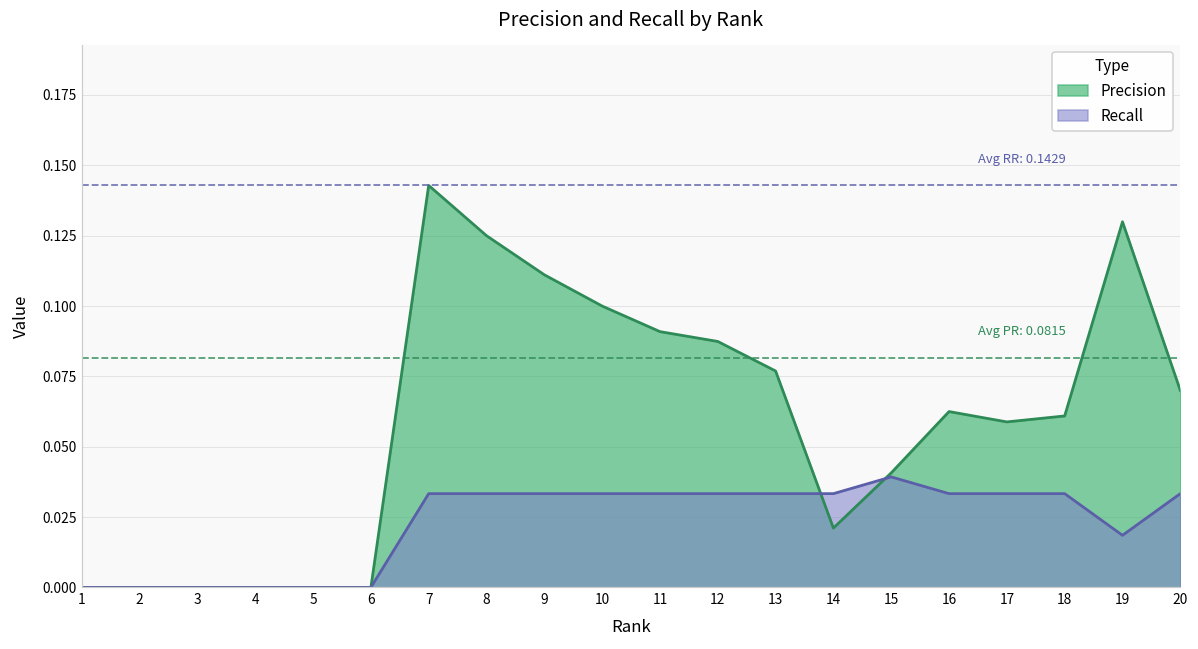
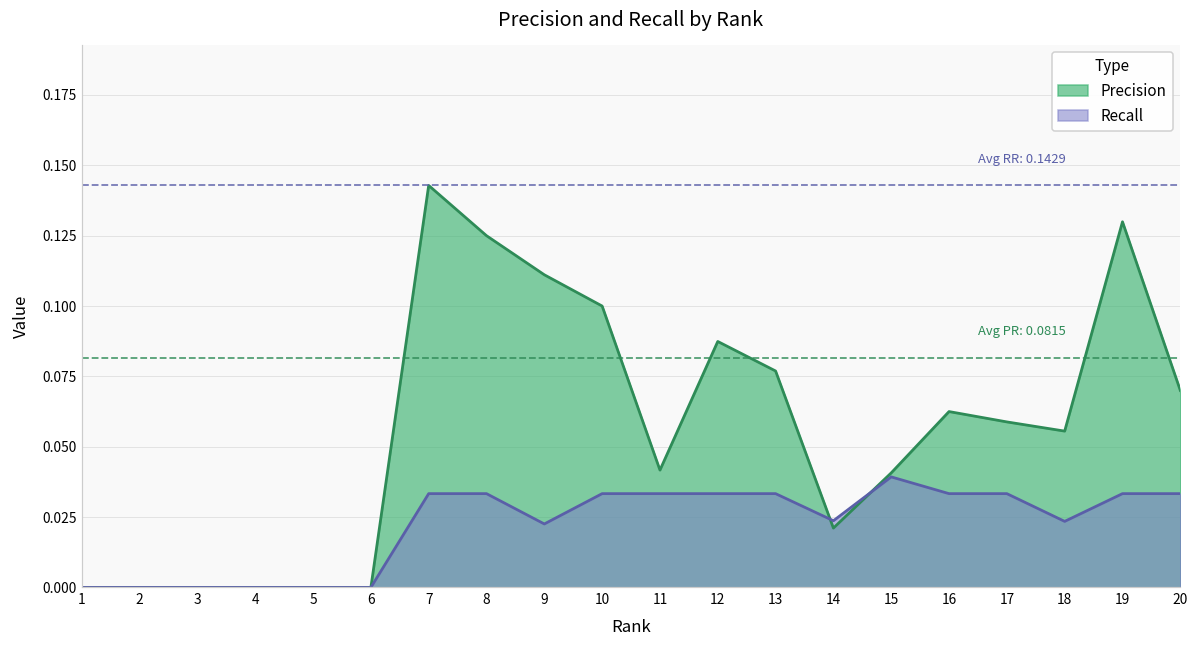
  {
    "Precision": {
      "7": 0.143,
      "8": 0.125,
      "9": 0.111,
      "10": 0.100,
-     "11": 0.091,
+     "11": 0.042,
      "12": 0.087,
      "13": 0.077,
      "14": 0.021,
      "15": 0.041,
      "16": 0.063,
      "17": 0.059,
-     "18": 0.061,
+     "18": 0.056,
      "19": 0.130,
      "20": 0.070
    },
    "Recall": {
      "7": 0.033,
      "8": 0.033,
-     "9": 0.033,
+     "9": 0.023,
      "10": 0.033,
      "11": 0.033,
      "12": 0.033,
      "13": 0.033,
-     "14": 0.033,
+     "14": 0.024,
      "15": 0.039,
      "16": 0.033,
      "17": 0.033,
-     "18": 0.033,
-     "19": 0.019,
+     "18": 0.023,
+     "19": 0.033,
      "20": 0.033
    }
  }
